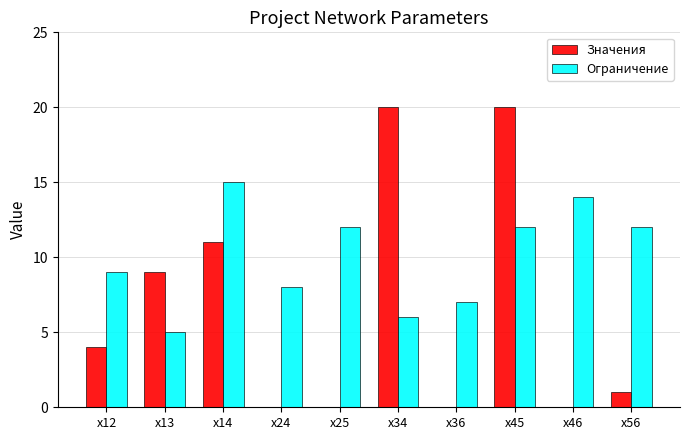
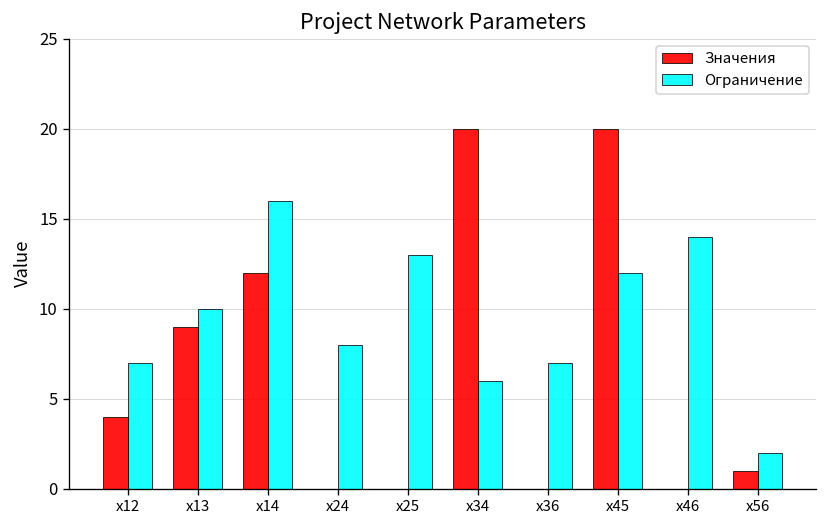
  {
    "Значения": {
      "x12": 4,
      "x13": 9,
-     "x14": 11,
+     "x14": 12,
      "x24": 0,
      "x25": 0,
      "x34": 20,
      "x36": 0,
      "x45": 20,
      "x46": 0,
      "x56": 1
    },
    "Ограничение": {
-     "x12": 9,
-     "x13": 5,
-     "x14": 15,
+     "x12": 7,
+     "x13": 10,
+     "x14": 16,
      "x24": 8,
-     "x25": 12,
+     "x25": 13,
      "x34": 6,
      "x36": 7,
      "x45": 12,
      "x46": 14,
-     "x56": 12
+     "x56": 2
    }
  }
